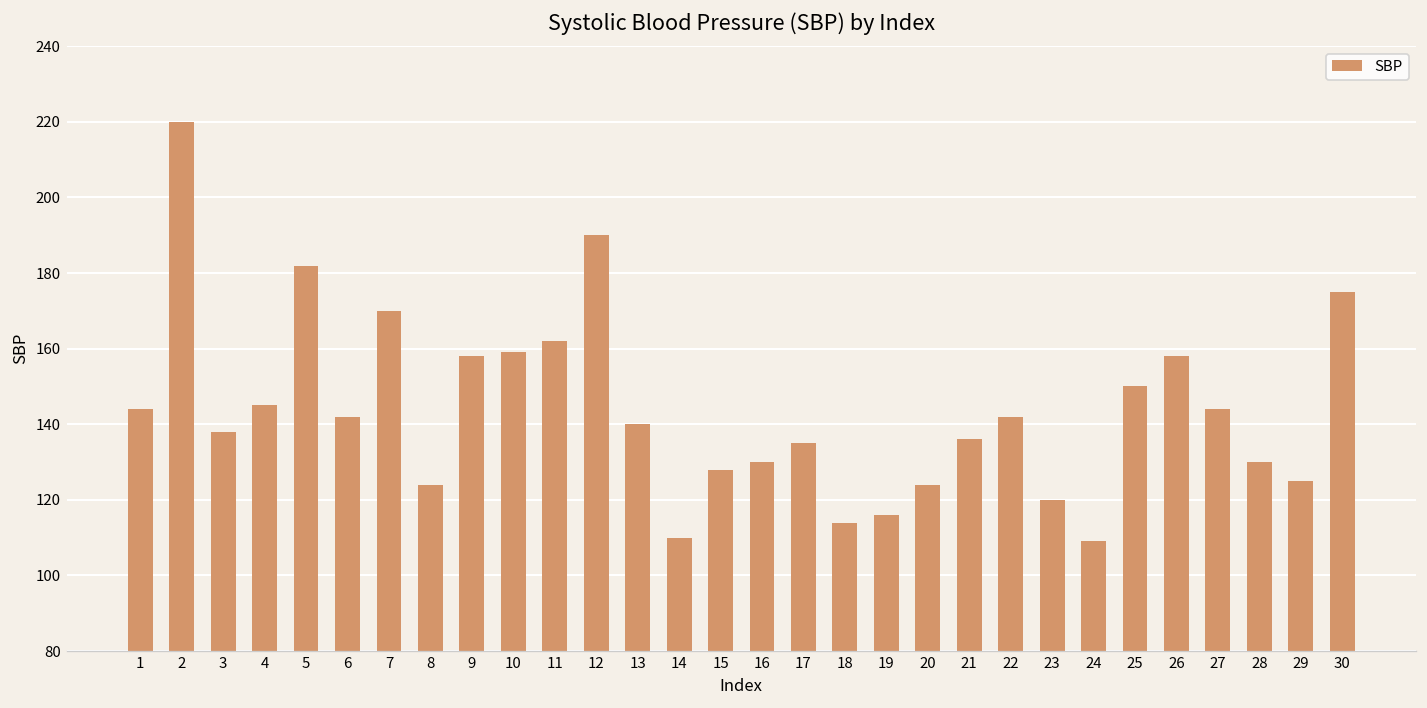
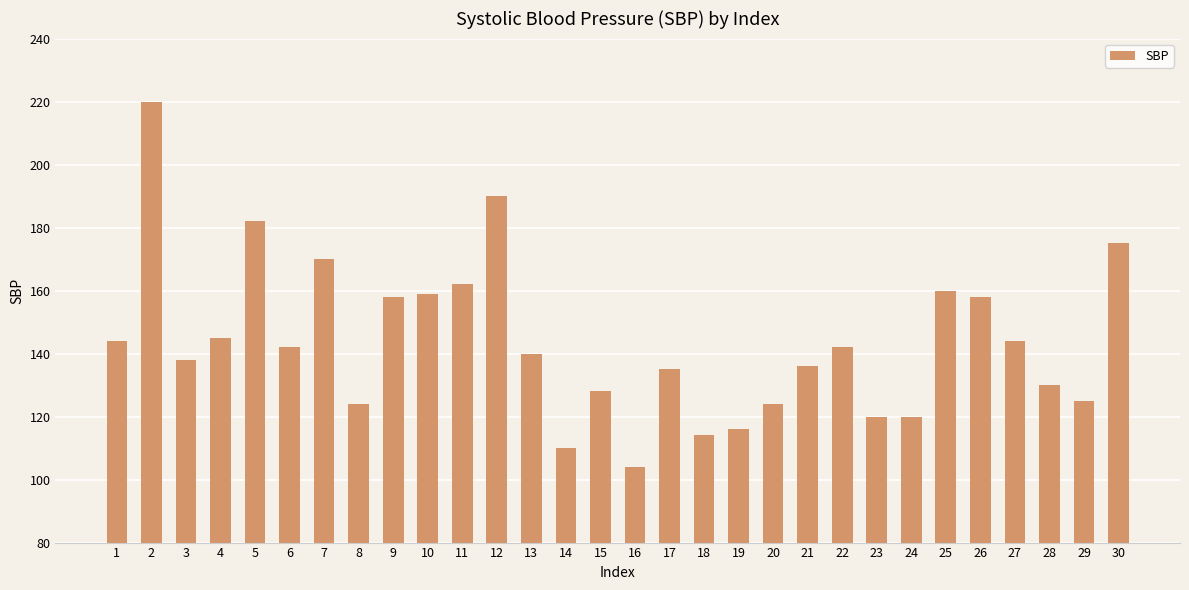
  {
    "1": 144,
    "2": 220,
    "3": 138,
    "4": 145,
    "5": 182,
    "6": 142,
    "7": 170,
    "8": 124,
    "9": 158,
    "10": 159,
    "11": 162,
    "12": 190,
    "13": 140,
    "14": 110,
    "15": 128,
-   "16": 130,
+   "16": 104,
    "17": 135,
    "18": 114,
    "19": 116,
    "20": 124,
    "21": 136,
    "22": 142,
    "23": 120,
-   "24": 109,
-   "25": 150,
+   "24": 120,
+   "25": 160,
    "26": 158,
    "27": 144,
    "28": 130,
    "29": 125,
    "30": 175
  }
